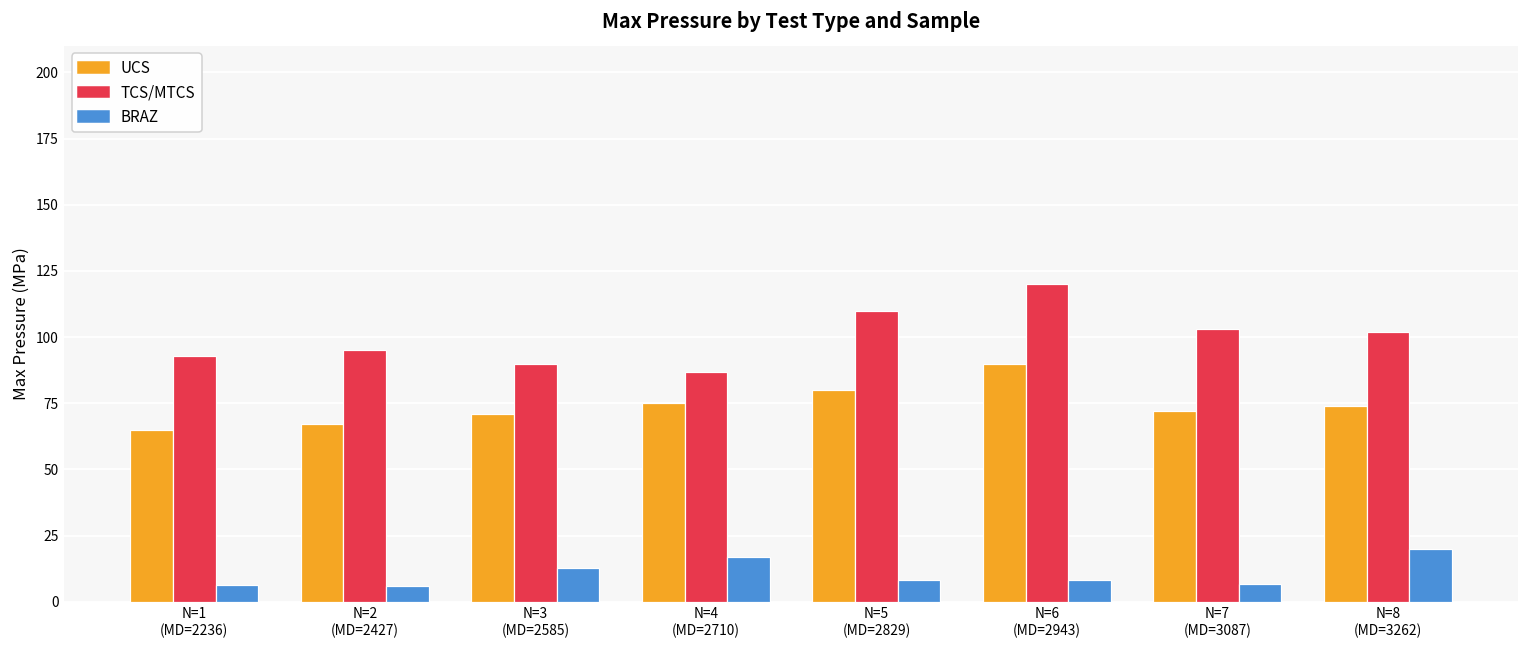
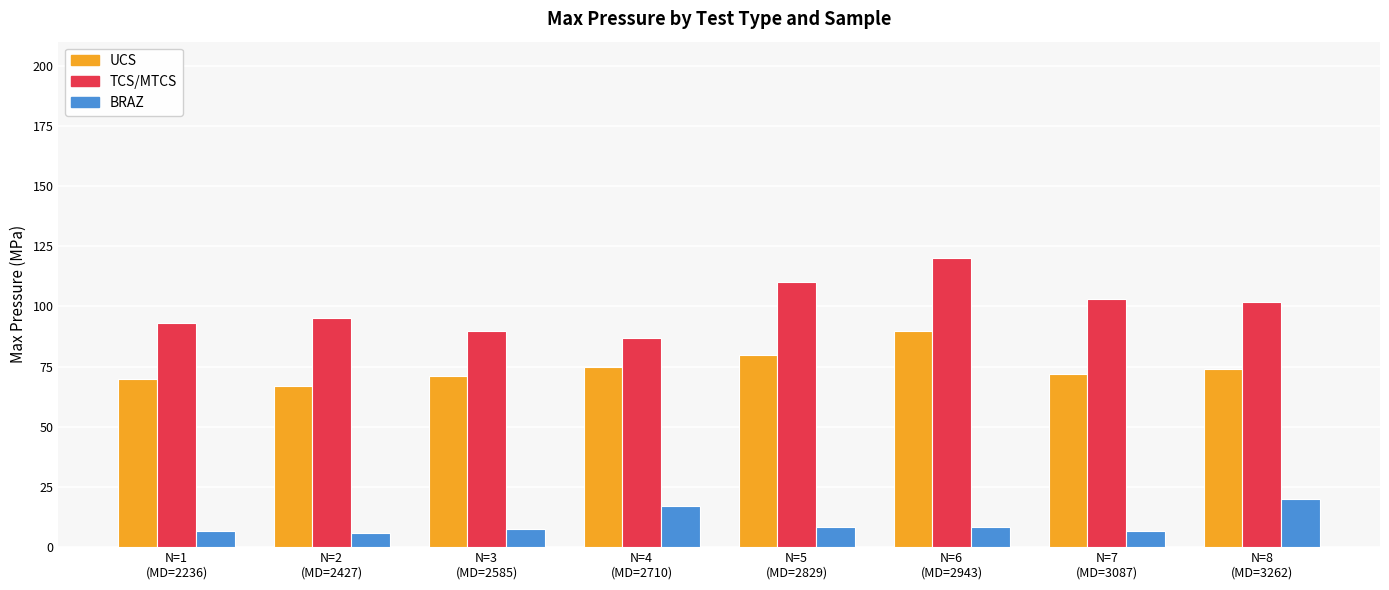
  {
    "UCS": {
-     "N=1 (MD=2236)": 65,
+     "N=1 (MD=2236)": 70,
      "N=2 (MD=2427)": 67,
      "N=3 (MD=2585)": 71,
      "N=4 (MD=2710)": 75,
      "N=5 (MD=2829)": 80,
      "N=6 (MD=2943)": 90,
      "N=7 (MD=3087)": 72,
      "N=8 (MD=3262)": 74
    },
    "TCS/MTCS": {
      "N=1 (MD=2236)": 93,
      "N=2 (MD=2427)": 95,
      "N=3 (MD=2585)": 90,
      "N=4 (MD=2710)": 87,
      "N=5 (MD=2829)": 110,
      "N=6 (MD=2943)": 120,
      "N=7 (MD=3087)": 103,
      "N=8 (MD=3262)": 102
    },
    "BRAZ": {
      "N=1 (MD=2236)": 7,
      "N=2 (MD=2427)": 6,
-     "N=3 (MD=2585)": 13,
+     "N=3 (MD=2585)": 8,
      "N=4 (MD=2710)": 17,
      "N=5 (MD=2829)": 8,
      "N=6 (MD=2943)": 8,
      "N=7 (MD=3087)": 7,
      "N=8 (MD=3262)": 20
    }
  }
